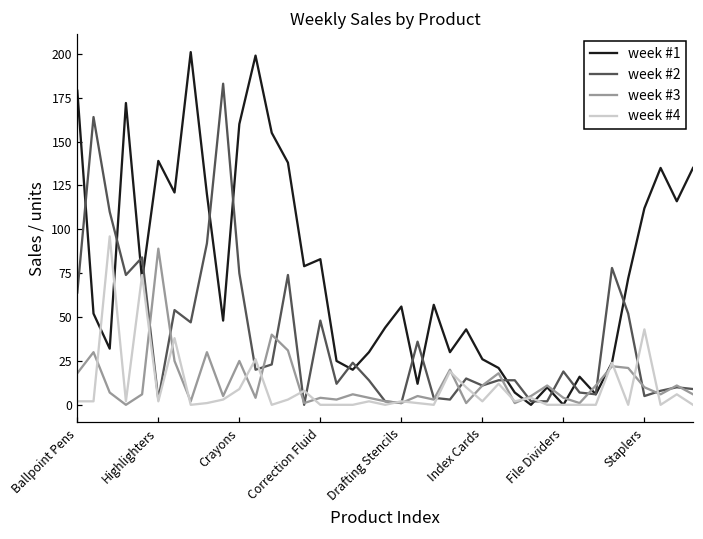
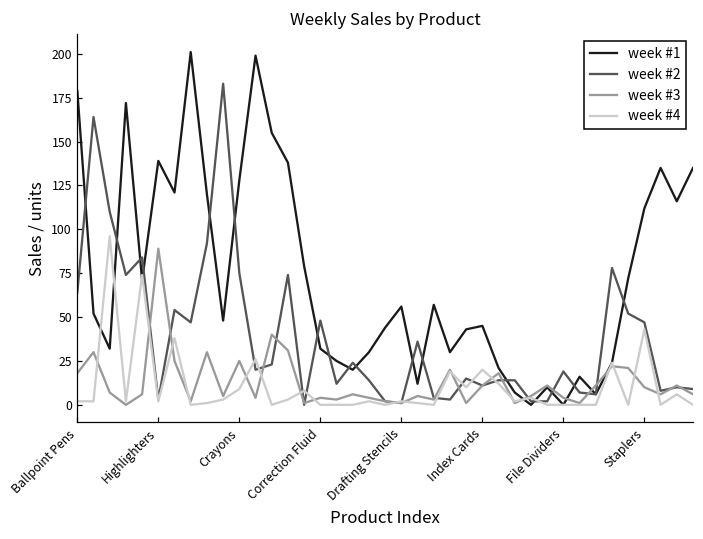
  {
    "week #1": {
      "Ballpoint Pens": 179,
      "Highlighters": 139,
-     "Crayons": 160,
-     "Correction Fluid": 83,
+     "Crayons": 128,
+     "Correction Fluid": 32,
      "Drafting Stencils": 56,
-     "Index Cards": 26,
+     "Index Cards": 45,
      "Staplers": 112
    },
    "week #2": {
      "Ballpoint Pens": 64,
      "Crayons": 75,
      "Correction Fluid": 48,
      "File Dividers": 19,
-     "Staplers": 5
+     "Staplers": 47
    },
    "week #3": {
      "Ballpoint Pens": 18,
      "Highlighters": 89,
      "Crayons": 25,
      "Correction Fluid": 4,
      "File Dividers": 4,
      "Staplers": 10
    },
    "week #4": {
      "Ballpoint Pens": 2,
      "Crayons": 9,
      "Correction Fluid": 0,
-     "Index Cards": 2,
+     "Index Cards": 20,
      "Staplers": 43
    }
  }
